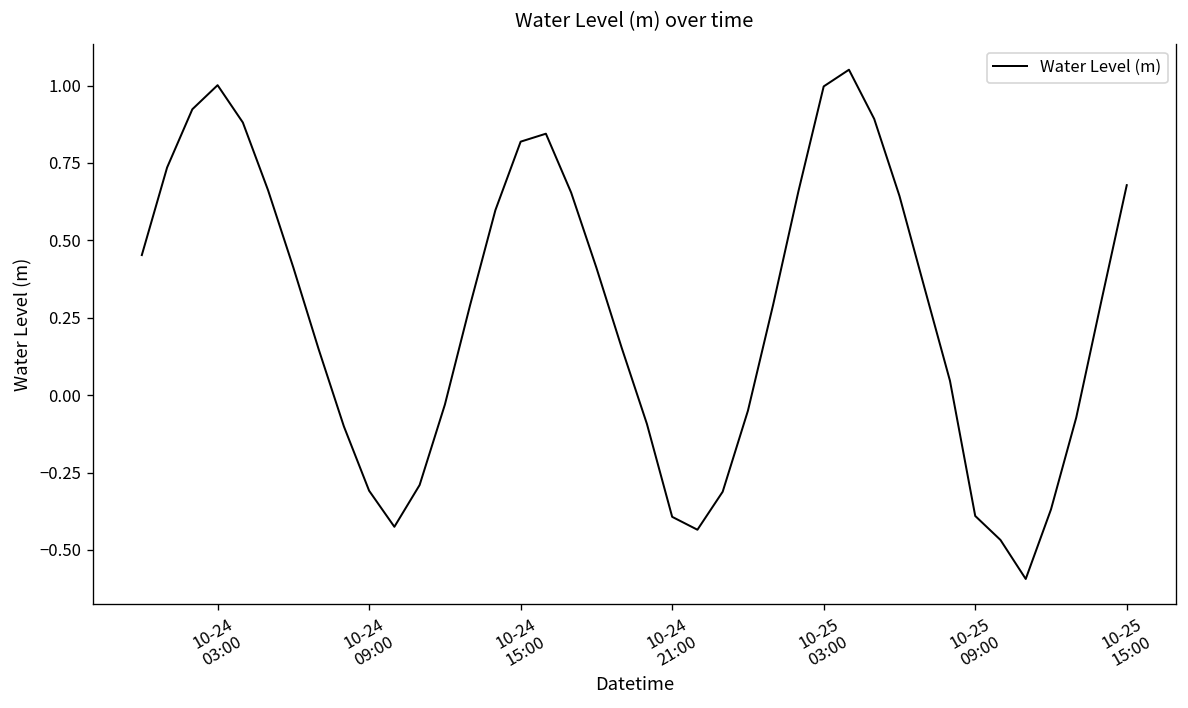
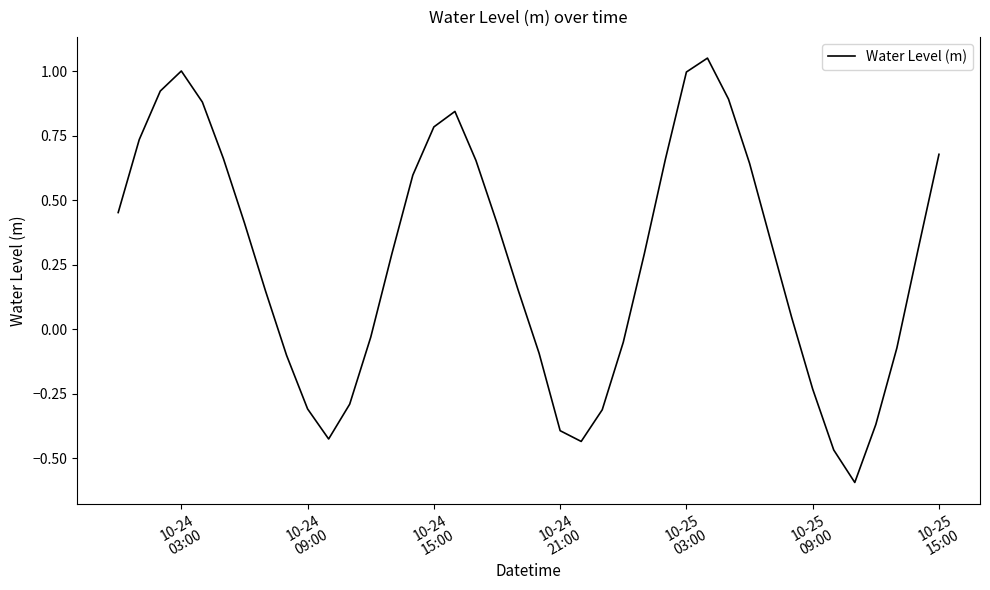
  {
    "10-24 03:00": 1.00,
    "10-24 09:00": -0.31,
-   "10-24 15:00": 0.82,
+   "10-24 15:00": 0.78,
    "10-24 21:00": -0.39,
    "10-25 03:00": 1.00,
-   "10-25 09:00": -0.39,
+   "10-25 09:00": -0.23,
    "10-25 15:00": 0.68
  }
